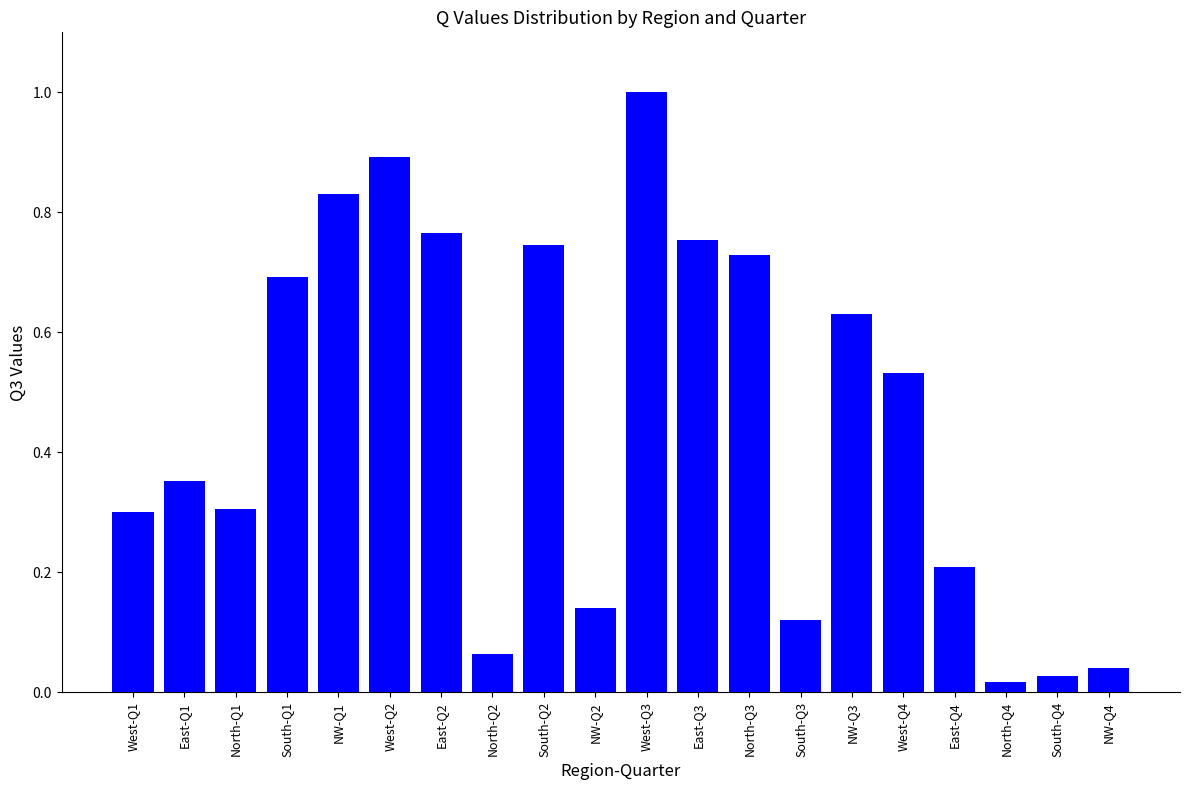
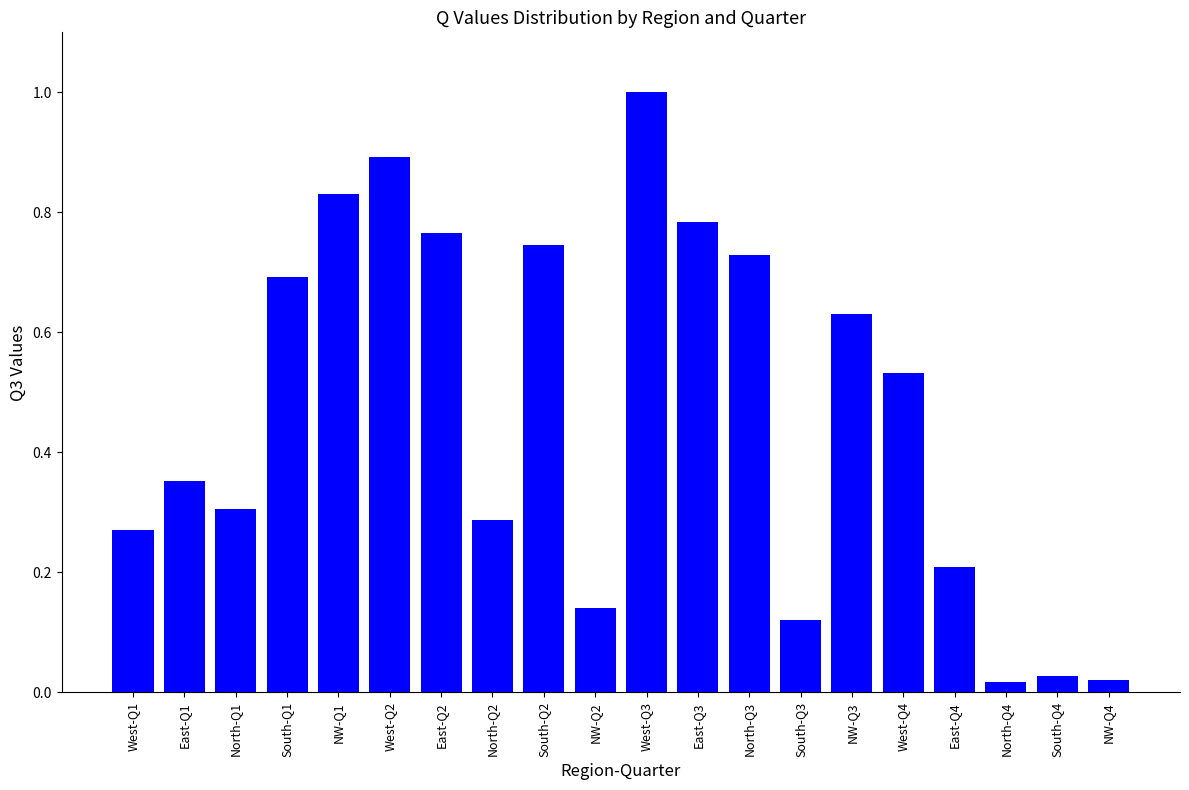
  {
-   "West-Q1": 0.30,
+   "West-Q1": 0.27,
    "East-Q1": 0.35,
    "North-Q1": 0.31,
    "South-Q1": 0.69,
    "NW-Q1": 0.83,
    "West-Q2": 0.89,
    "East-Q2": 0.77,
-   "North-Q2": 0.06,
+   "North-Q2": 0.29,
    "South-Q2": 0.75,
    "NW-Q2": 0.14,
    "West-Q3": 1.00,
-   "East-Q3": 0.75,
+   "East-Q3": 0.78,
    "North-Q3": 0.73,
    "South-Q3": 0.12,
    "NW-Q3": 0.63,
    "West-Q4": 0.53,
    "East-Q4": 0.21,
    "North-Q4": 0.02,
    "South-Q4": 0.03,
-   "NW-Q4": 0.04
+   "NW-Q4": 0.02
  }
